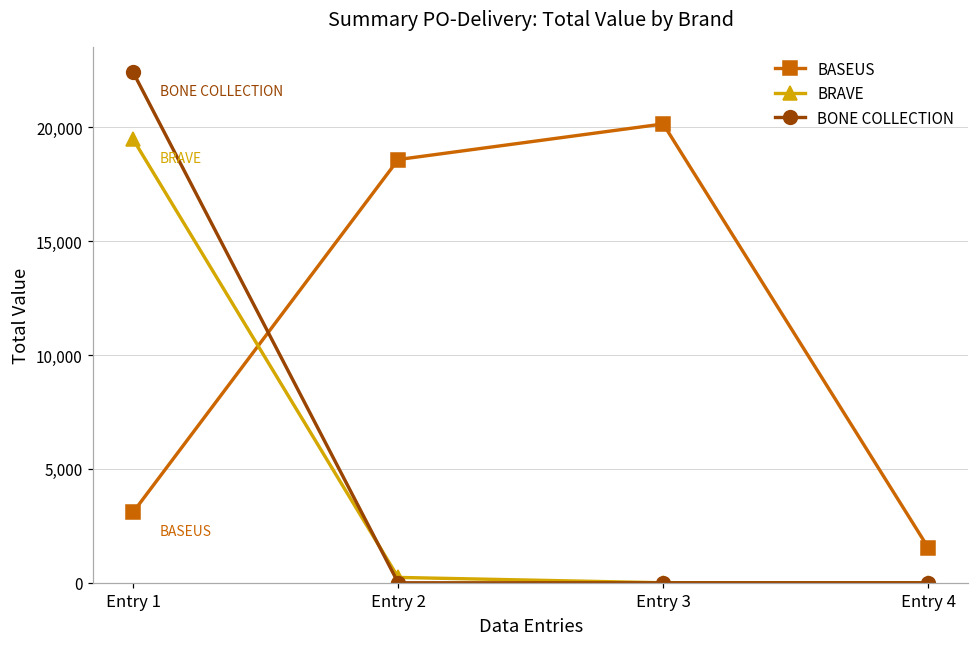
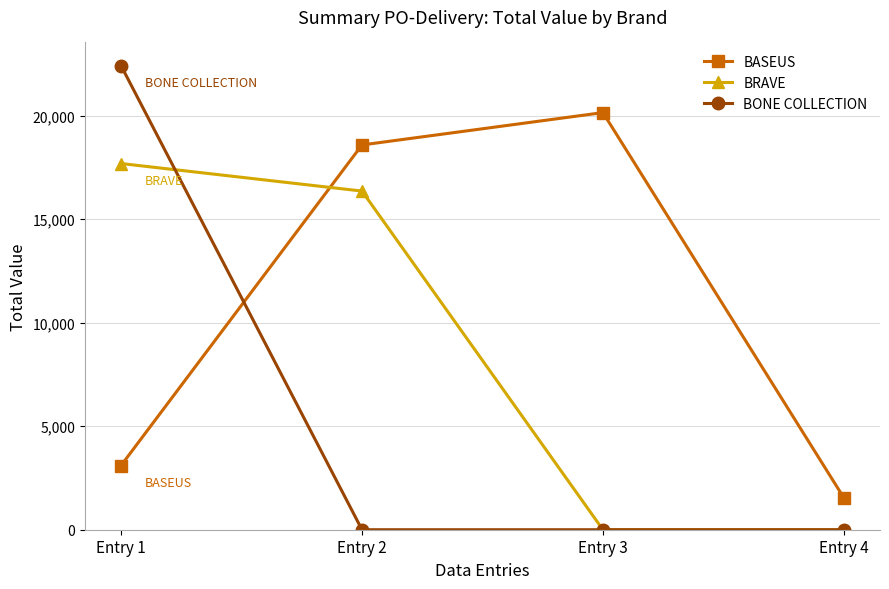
  {
    "BASEUS": {
      "Entry 1": "3,100",
      "Entry 2": "18,600",
      "Entry 3": "20,200",
      "Entry 4": "1,500"
    },
    "BRAVE": {
-     "Entry 1": "19,500",
-     "Entry 2": "200"
+     "Entry 1": "17,700",
+     "Entry 2": "16,400"
    },
    "BONE COLLECTION": {
      "Entry 1": "22,400",
      "Entry 2": "0"
    }
  }
